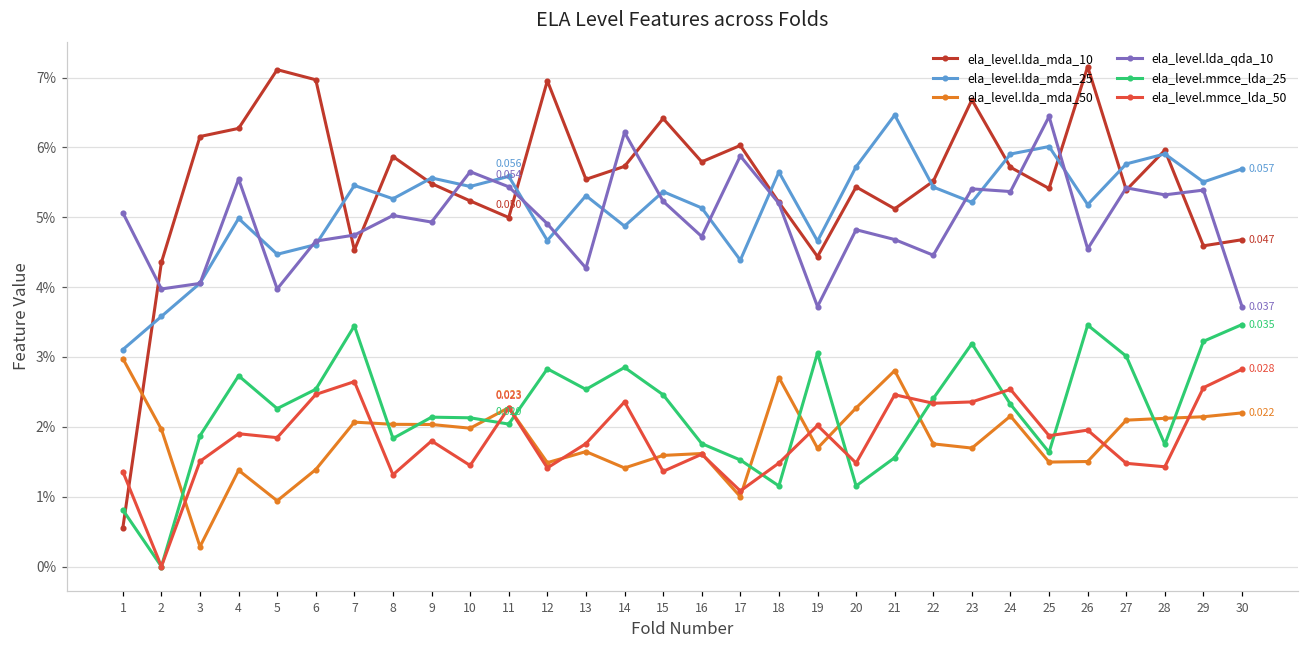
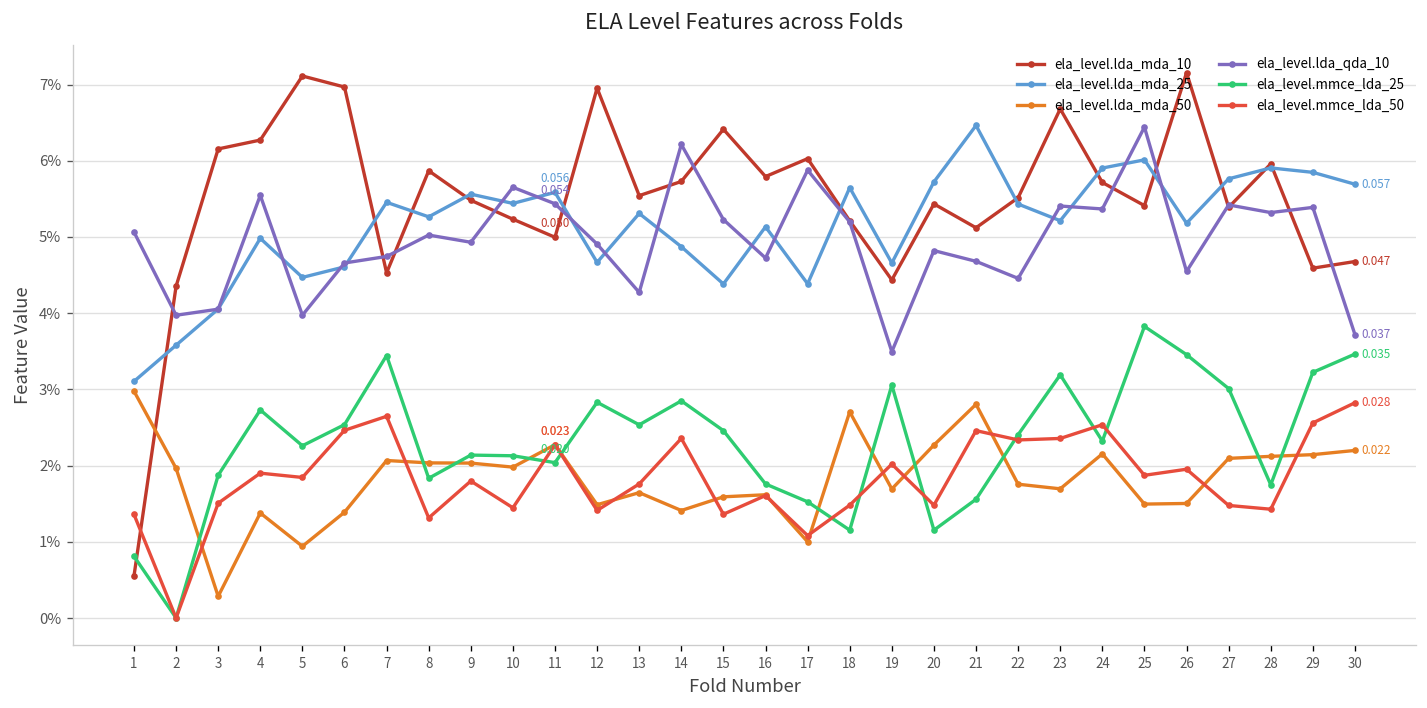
  {
    "ela_level.lda_mda_25": {
      "1": "3.1%",
      "2": "3.6%",
      "4": "5.0%",
      "5": "4.5%",
      "6": "4.6%",
      "7": "5.5%",
      "8": "5.3%",
      "9": "5.6%",
      "12": "4.7%",
      "13": "5.3%",
      "14": "4.9%",
-     "15": "5.4%",
+     "15": "4.4%",
      "16": "5.1%",
      "17": "4.4%",
      "18": "5.6%",
      "19": "4.7%",
      "20": "5.7%",
      "21": "6.5%",
      "22": "5.4%",
      "23": "5.2%",
      "24": "5.9%",
      "25": "6.0%",
      "26": "5.2%",
      "27": "5.8%",
      "28": "5.9%",
-     "29": "5.5%"
+     "29": "5.8%"
    },
    "ela_level.lda_qda_10": {
      "1": "5.1%",
      "2": "4.0%",
      "4": "5.5%",
      "5": "4.0%",
      "6": "4.7%",
      "7": "4.7%",
      "8": "5.0%",
      "9": "4.9%",
      "10": "5.7%",
      "12": "4.9%",
      "13": "4.3%",
      "14": "6.2%",
      "15": "5.2%",
      "16": "4.7%",
      "17": "5.9%",
-     "19": "3.7%",
+     "19": "3.5%",
      "20": "4.8%",
      "21": "4.7%",
      "22": "4.5%",
      "23": "5.4%",
      "24": "5.4%",
      "25": "6.4%",
      "26": "4.5%",
      "28": "5.3%",
      "29": "5.4%"
    },
    "ela_level.mmce_lda_25": {
      "1": "0.8%",
      "3": "1.9%",
      "4": "2.7%",
      "5": "2.3%",
      "6": "2.5%",
      "7": "3.4%",
      "8": "1.8%",
      "9": "2.1%",
      "10": "2.1%",
      "12": "2.8%",
      "13": "2.5%",
      "14": "2.8%",
      "15": "2.5%",
      "16": "1.8%",
      "17": "1.5%",
      "18": "1.2%",
      "19": "3.1%",
      "20": "1.2%",
      "21": "1.6%",
      "22": "2.4%",
      "23": "3.2%",
      "24": "2.3%",
-     "25": "1.6%",
+     "25": "3.8%",
      "26": "3.5%",
      "27": "3.0%",
      "28": "1.7%",
      "29": "3.2%"
    }
  }
